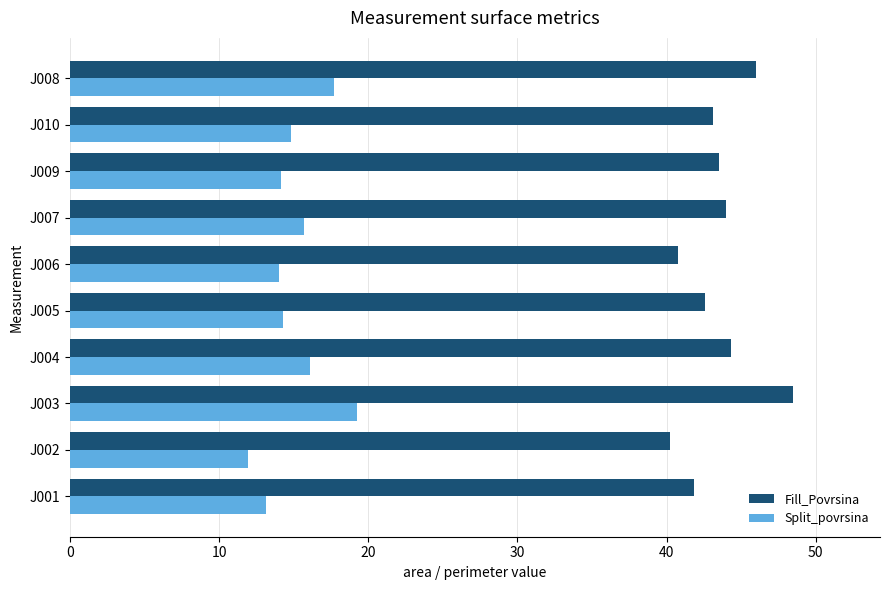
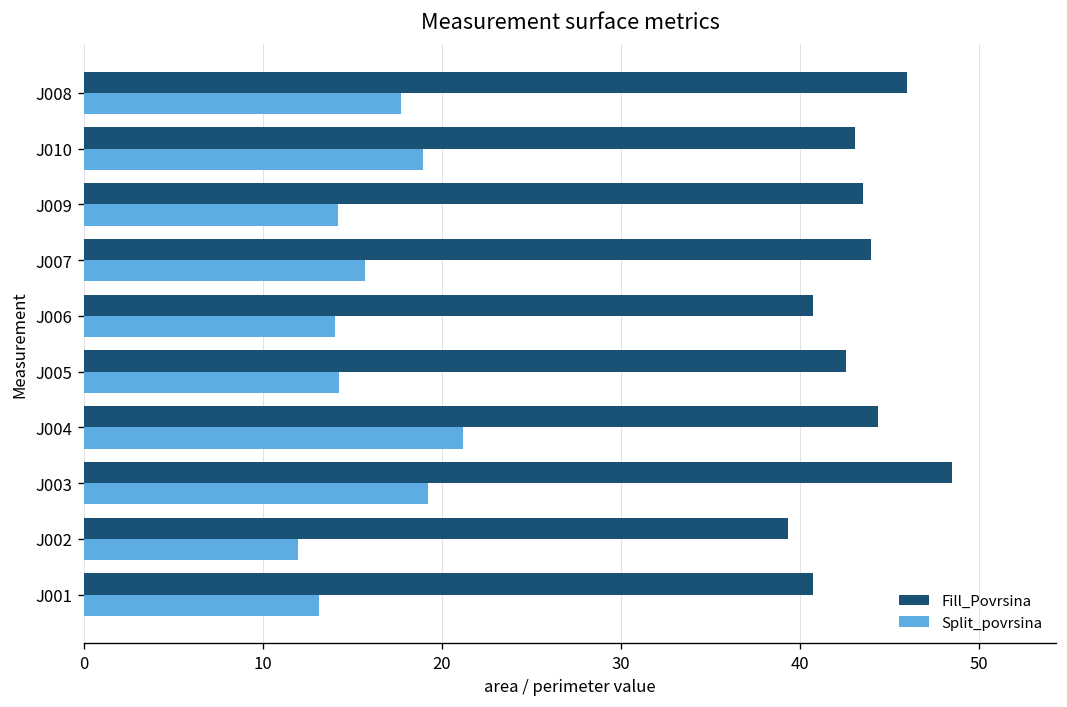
  {
    "Fill_Povrsina": {
      "J008": 46.0,
      "J010": 43.1,
      "J009": 43.5,
      "J007": 44.0,
      "J006": 40.7,
      "J005": 42.6,
      "J004": 44.3,
      "J003": 48.5,
-     "J002": 40.2,
-     "J001": 41.8
+     "J002": 39.3,
+     "J001": 40.7
    },
    "Split_povrsina": {
      "J008": 17.7,
-     "J010": 14.8,
+     "J010": 19.0,
      "J009": 14.2,
      "J007": 15.7,
      "J006": 14.0,
      "J005": 14.3,
-     "J004": 16.1,
+     "J004": 21.2,
      "J003": 19.2,
      "J002": 11.9,
      "J001": 13.1
    }
  }
